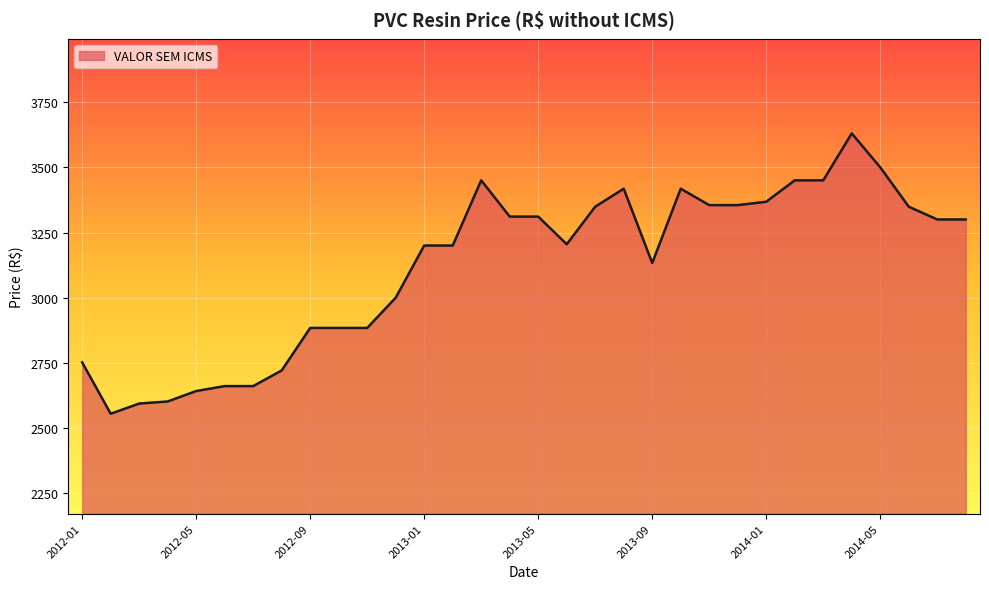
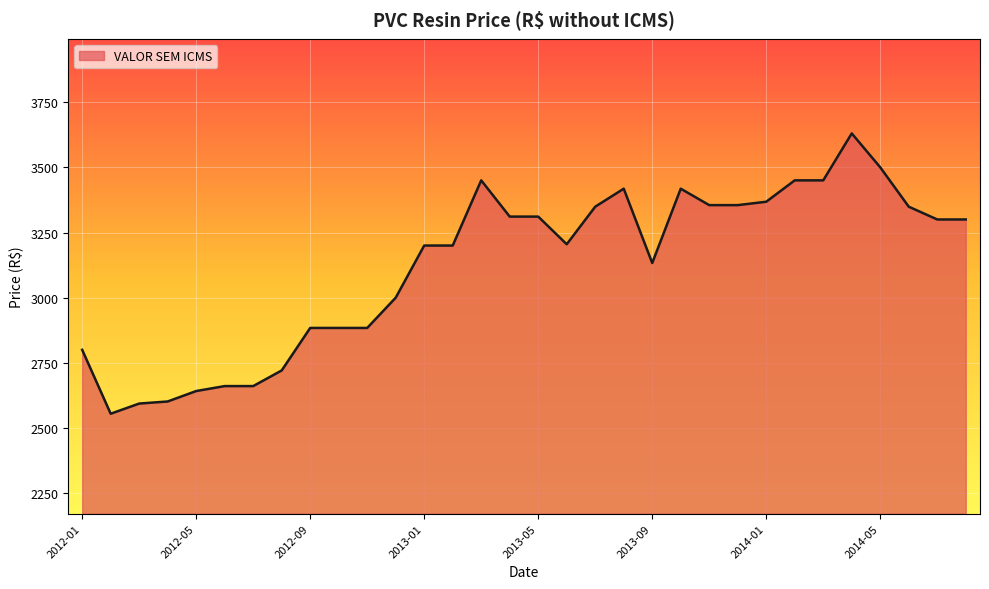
  {
-   "2012-01": 2750,
+   "2012-01": 2800,
    "2012-05": 2640,
    "2012-09": 2880,
    "2013-01": 3200,
    "2013-05": 3310,
    "2013-09": 3130,
    "2014-01": 3370,
    "2014-05": 3500
  }
